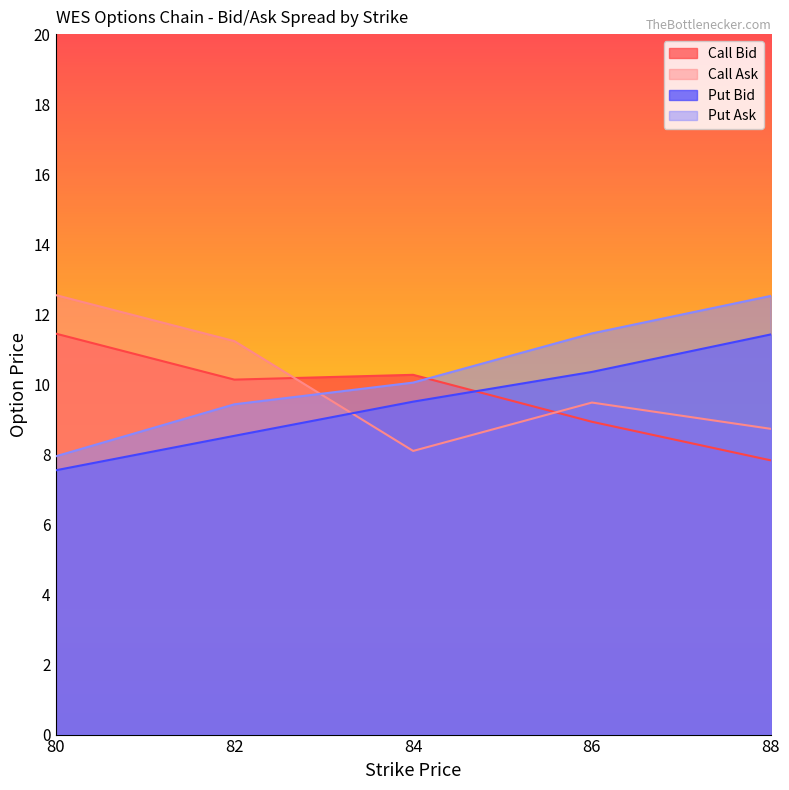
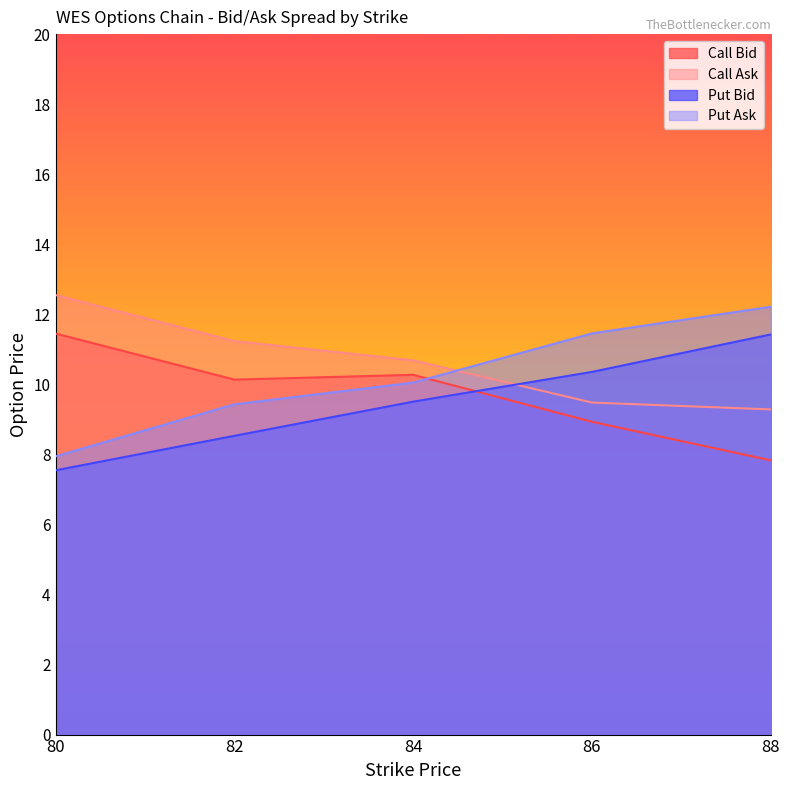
  {
    "Call Bid": {
      "80": 11.4,
      "82": 10.1,
      "84": 10.3,
      "86": 8.9,
      "88": 7.8
    },
    "Call Ask": {
      "80": 12.6,
      "82": 11.2,
-     "84": 8.1,
+     "84": 10.7,
      "86": 9.5,
-     "88": 8.7
+     "88": 9.3
    },
    "Put Bid": {
      "80": 7.5,
      "82": 8.5,
      "84": 9.5,
      "86": 10.4,
      "88": 11.4
    },
    "Put Ask": {
      "80": 7.9,
      "82": 9.4,
      "84": 10.1,
      "86": 11.5,
-     "88": 12.5
+     "88": 12.2
    }
  }
